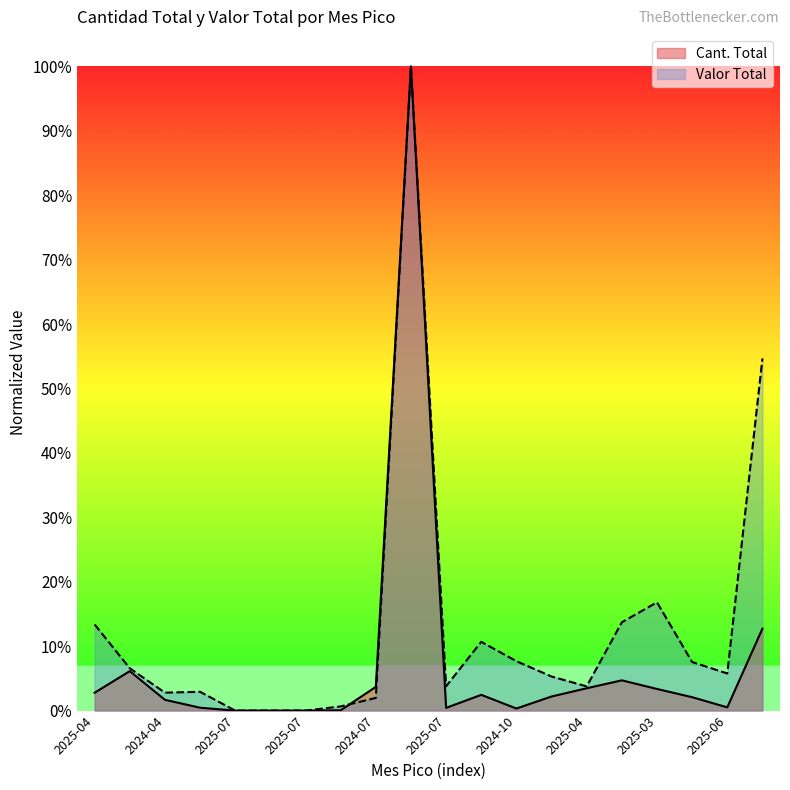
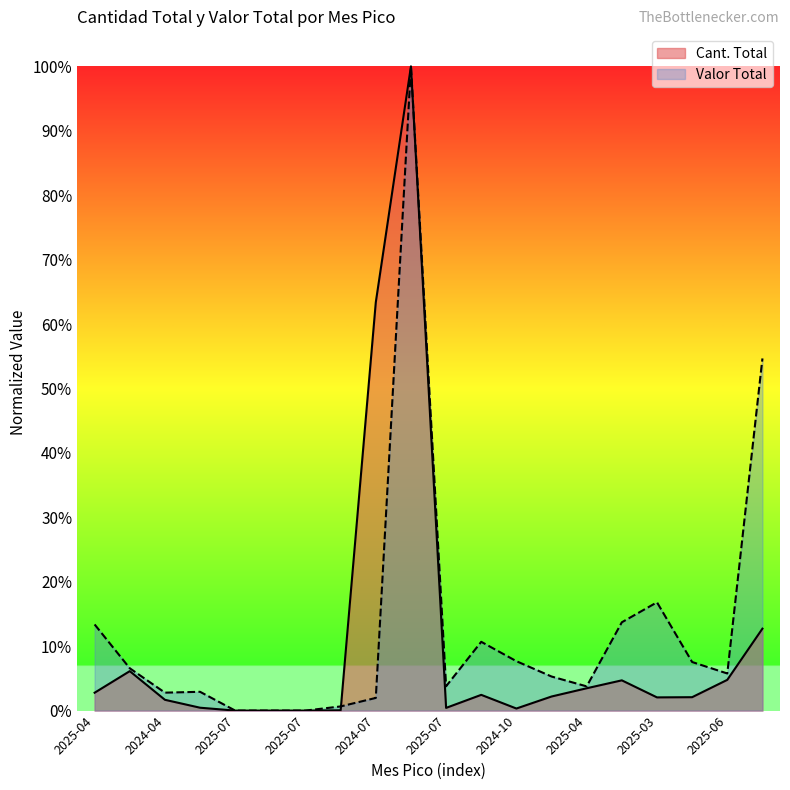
  {
    "Cant. Total": {
-     "2024-07": "4%",
+     "2024-07": "63%",
      "2024-10": "0%",
-     "2025-03": "3%",
-     "2025-06": "1%"
+     "2025-03": "2%",
+     "2025-06": "5%"
    },
    "Valor Total": {
      "2024-07": "2%",
      "2024-10": "8%",
      "2025-03": "17%",
      "2025-06": "6%"
    }
  }
